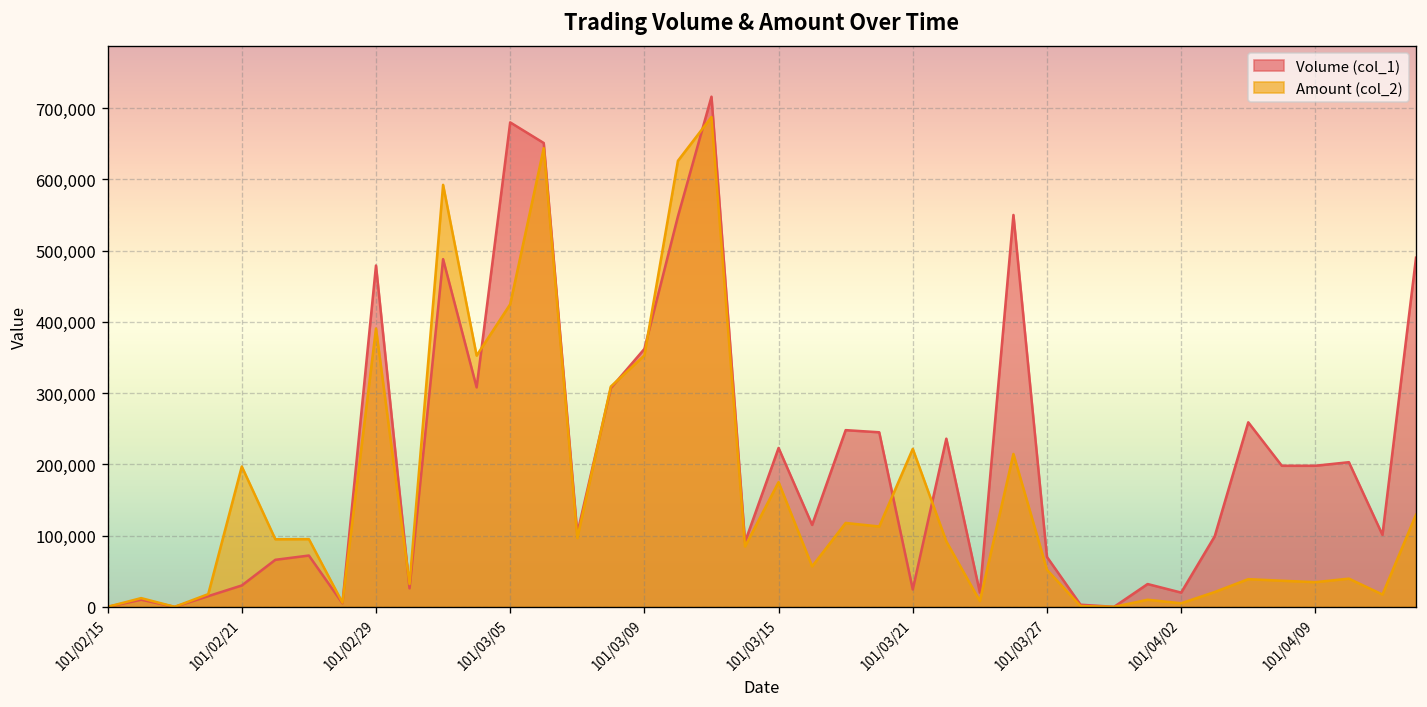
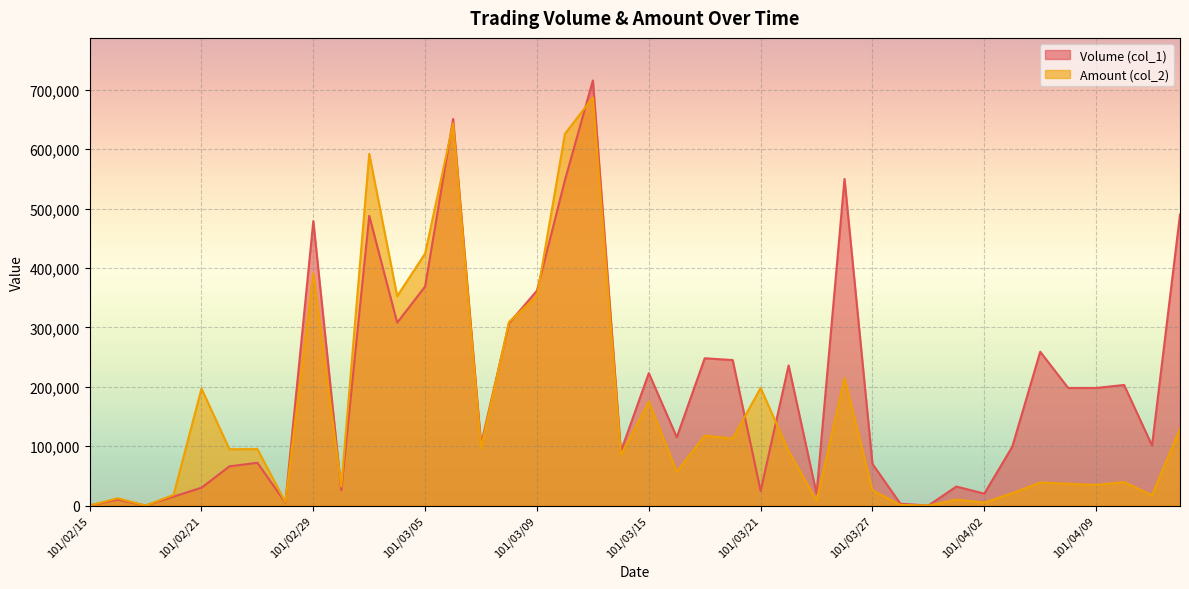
  {
    "Volume (col_1)": {
      "101/02/21": "30,000",
      "101/02/29": "480,000",
-     "101/03/05": "680,000",
+     "101/03/05": "370,000",
      "101/03/09": "360,000",
      "101/03/15": "220,000",
      "101/03/21": "20,000",
      "101/03/27": "70,000",
      "101/04/02": "20,000",
      "101/04/09": "200,000"
    },
    "Amount (col_2)": {
      "101/02/21": "200,000",
      "101/02/29": "390,000",
      "101/03/05": "420,000",
      "101/03/09": "350,000",
      "101/03/15": "180,000",
-     "101/03/21": "220,000",
-     "101/03/27": "50,000",
+     "101/03/21": "200,000",
+     "101/03/27": "30,000",
      "101/04/02": "10,000",
      "101/04/09": "30,000"
    }
  }
